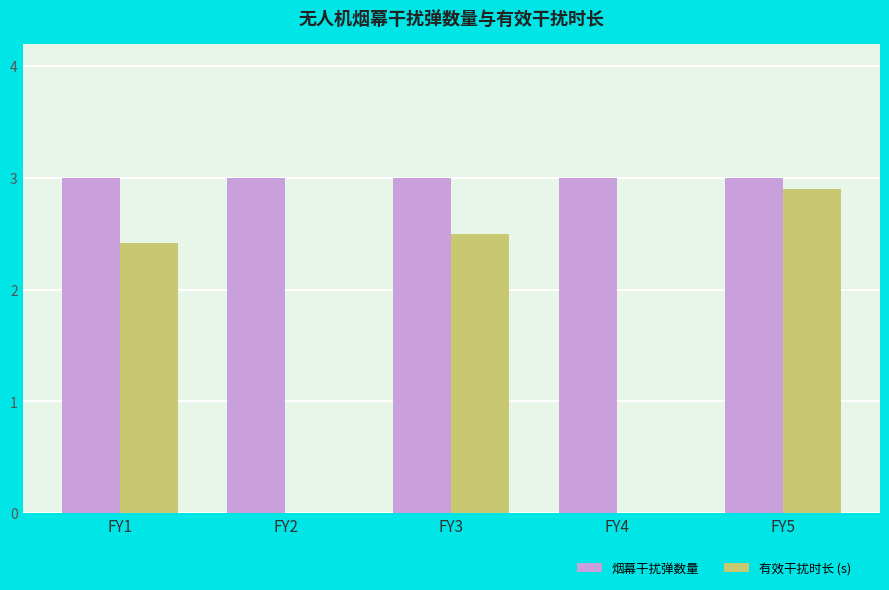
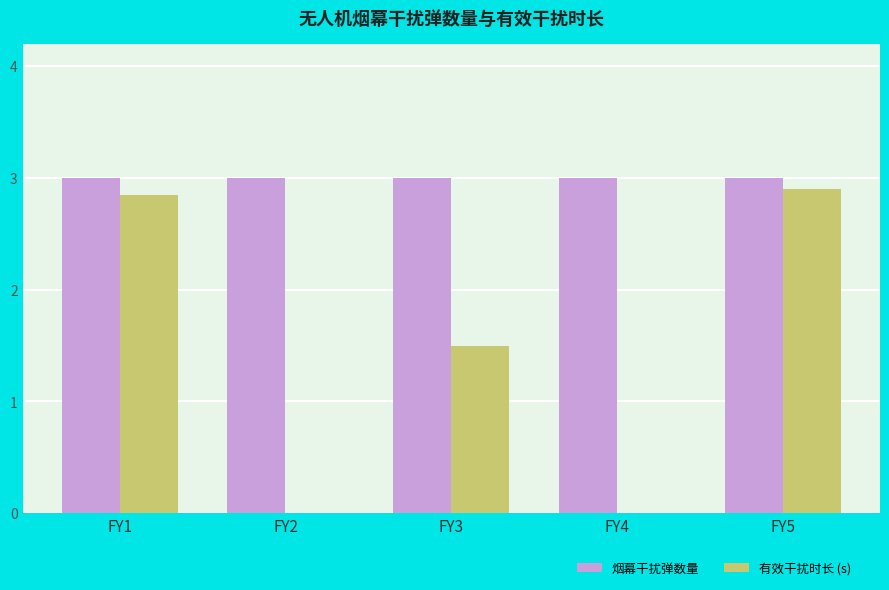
  {
    "烟幕干扰弹数量": {
      "FY1": 3.00,
      "FY2": 3.00,
      "FY3": 3.00,
      "FY4": 3.00,
      "FY5": 3.00
    },
    "有效干扰时长 (s)": {
-     "FY1": 2.42,
+     "FY1": 2.85,
      "FY2": 0.00,
-     "FY3": 2.5,
+     "FY3": 1.5,
      "FY4": 0.00,
      "FY5": 2.90
    }
  }
